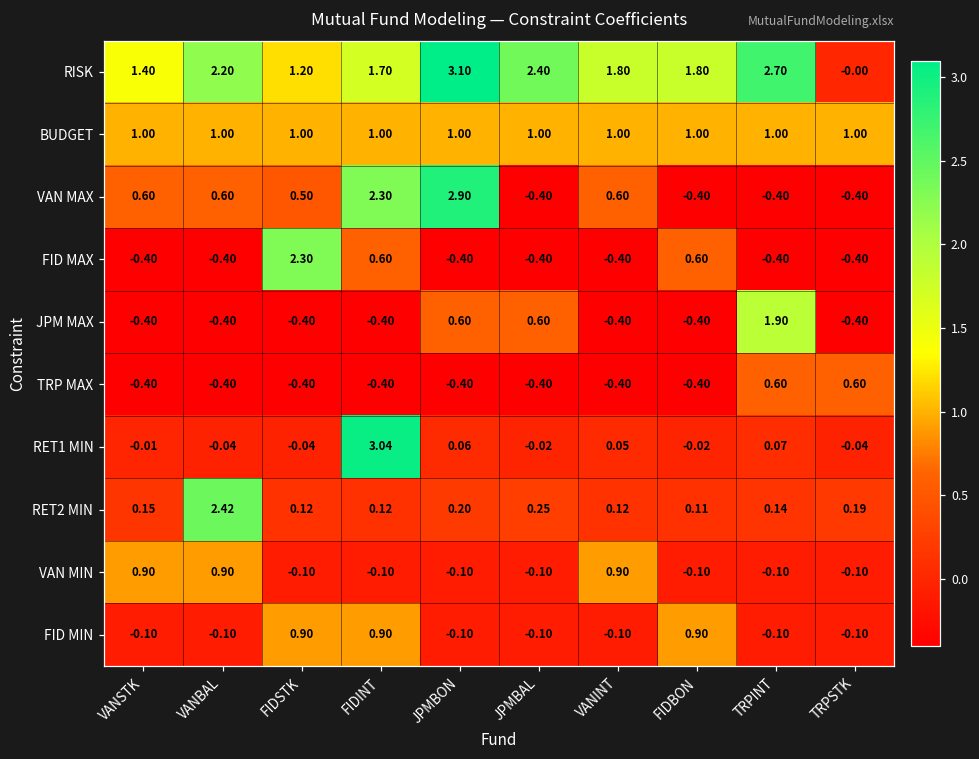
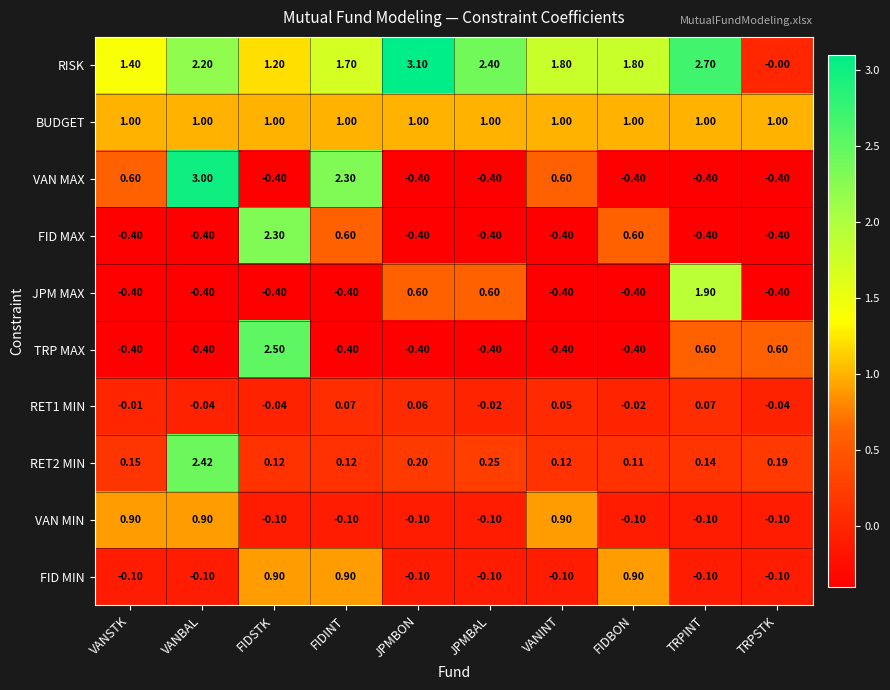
  {
    "RISK": {
      "VANSTK": 1.40,
      "VANBAL": 2.20,
      "FIDSTK": 1.20,
      "FIDINT": 1.70,
      "JPMBON": 3.10,
      "JPMBAL": 2.40,
      "VANINT": 1.80,
      "FIDBON": 1.80,
      "TRPINT": 2.70,
      "TRPSTK": -0.00
    },
    "BUDGET": {
      "VANSTK": 1.00,
      "VANBAL": 1.00,
      "FIDSTK": 1.00,
      "FIDINT": 1.00,
      "JPMBON": 1.00,
      "JPMBAL": 1.00,
      "VANINT": 1.00,
      "FIDBON": 1.00,
      "TRPINT": 1.00,
      "TRPSTK": 1.00
    },
    "VAN MAX": {
      "VANSTK": 0.60,
-     "VANBAL": 0.60,
-     "FIDSTK": 0.50,
+     "VANBAL": 3.00,
+     "FIDSTK": -0.40,
      "FIDINT": 2.30,
-     "JPMBON": 2.90,
+     "JPMBON": -0.40,
      "JPMBAL": -0.40,
      "VANINT": 0.60,
      "FIDBON": -0.40,
      "TRPINT": -0.40,
      "TRPSTK": -0.40
    },
    "FID MAX": {
      "VANSTK": -0.40,
      "VANBAL": -0.40,
      "FIDSTK": 2.30,
      "FIDINT": 0.60,
      "JPMBON": -0.40,
      "JPMBAL": -0.40,
      "VANINT": -0.40,
      "FIDBON": 0.60,
      "TRPINT": -0.40,
      "TRPSTK": -0.40
    },
    "JPM MAX": {
      "VANSTK": -0.40,
      "VANBAL": -0.40,
      "FIDSTK": -0.40,
      "FIDINT": -0.40,
      "JPMBON": 0.60,
      "JPMBAL": 0.60,
      "VANINT": -0.40,
      "FIDBON": -0.40,
      "TRPINT": 1.90,
      "TRPSTK": -0.40
    },
    "TRP MAX": {
      "VANSTK": -0.40,
      "VANBAL": -0.40,
-     "FIDSTK": -0.40,
+     "FIDSTK": 2.50,
      "FIDINT": -0.40,
      "JPMBON": -0.40,
      "JPMBAL": -0.40,
      "VANINT": -0.40,
      "FIDBON": -0.40,
      "TRPINT": 0.60,
      "TRPSTK": 0.60
    },
    "RET1 MIN": {
      "VANSTK": -0.01,
      "VANBAL": -0.04,
      "FIDSTK": -0.04,
-     "FIDINT": 3.04,
+     "FIDINT": 0.07,
      "JPMBON": 0.06,
      "JPMBAL": -0.02,
      "VANINT": 0.05,
      "FIDBON": -0.02,
      "TRPINT": 0.07,
      "TRPSTK": -0.04
    },
    "RET2 MIN": {
      "VANSTK": 0.15,
      "VANBAL": 2.42,
      "FIDSTK": 0.12,
      "FIDINT": 0.12,
      "JPMBON": 0.20,
      "JPMBAL": 0.25,
      "VANINT": 0.12,
      "FIDBON": 0.11,
      "TRPINT": 0.14,
      "TRPSTK": 0.19
    },
    "VAN MIN": {
      "VANSTK": 0.90,
      "VANBAL": 0.90,
      "FIDSTK": -0.10,
      "FIDINT": -0.10,
      "JPMBON": -0.10,
      "JPMBAL": -0.10,
      "VANINT": 0.90,
      "FIDBON": -0.10,
      "TRPINT": -0.10,
      "TRPSTK": -0.10
    },
    "FID MIN": {
      "VANSTK": -0.10,
      "VANBAL": -0.10,
      "FIDSTK": 0.90,
      "FIDINT": 0.90,
      "JPMBON": -0.10,
      "JPMBAL": -0.10,
      "VANINT": -0.10,
      "FIDBON": 0.90,
      "TRPINT": -0.10,
      "TRPSTK": -0.10
    }
  }
